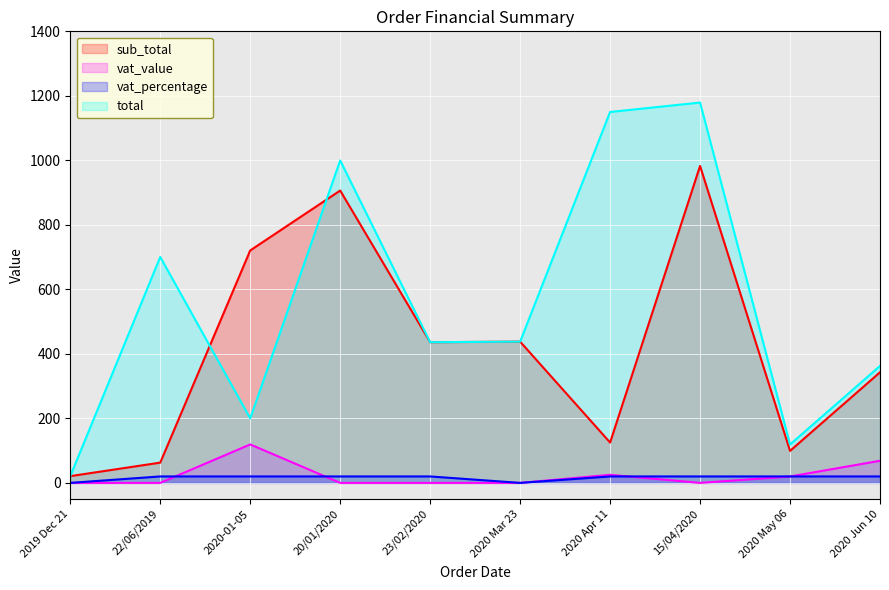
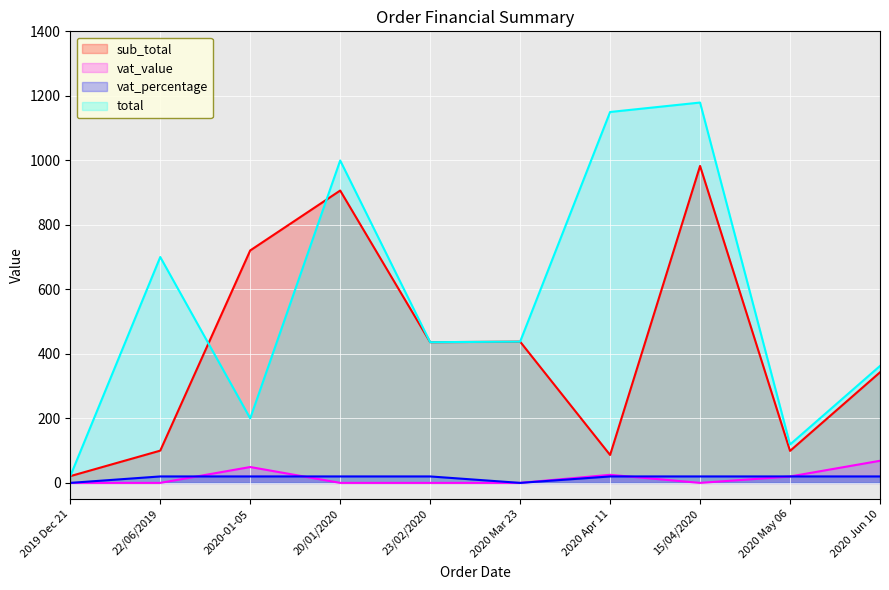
  {
    "sub_total": {
-     "22/06/2019": 60,
+     "22/06/2019": 100,
      "2020-01-05": 720,
      "20/01/2020": 910,
-     "2020 Apr 11": 130,
+     "2020 Apr 11": 90,
      "15/04/2020": 980,
      "2020 May 06": 100,
      "2020 Jun 10": 340
    },
    "vat_value": {
      "22/06/2019": 0,
-     "2020-01-05": 120,
+     "2020-01-05": 50,
      "20/01/2020": 0,
      "23/02/2020": 0,
      "15/04/2020": 0,
      "2020 Jun 10": 70
    },
    "vat_percentage": {
      "22/06/2019": 20,
      "2020-01-05": 20,
      "20/01/2020": 20,
      "23/02/2020": 20,
      "15/04/2020": 20,
      "2020 Jun 10": 20
    },
    "total": {
      "22/06/2019": 700,
      "2020-01-05": 200,
      "20/01/2020": 1000,
      "2020 Apr 11": 1150,
      "15/04/2020": 1180,
      "2020 May 06": 120,
      "2020 Jun 10": 360
    }
  }
